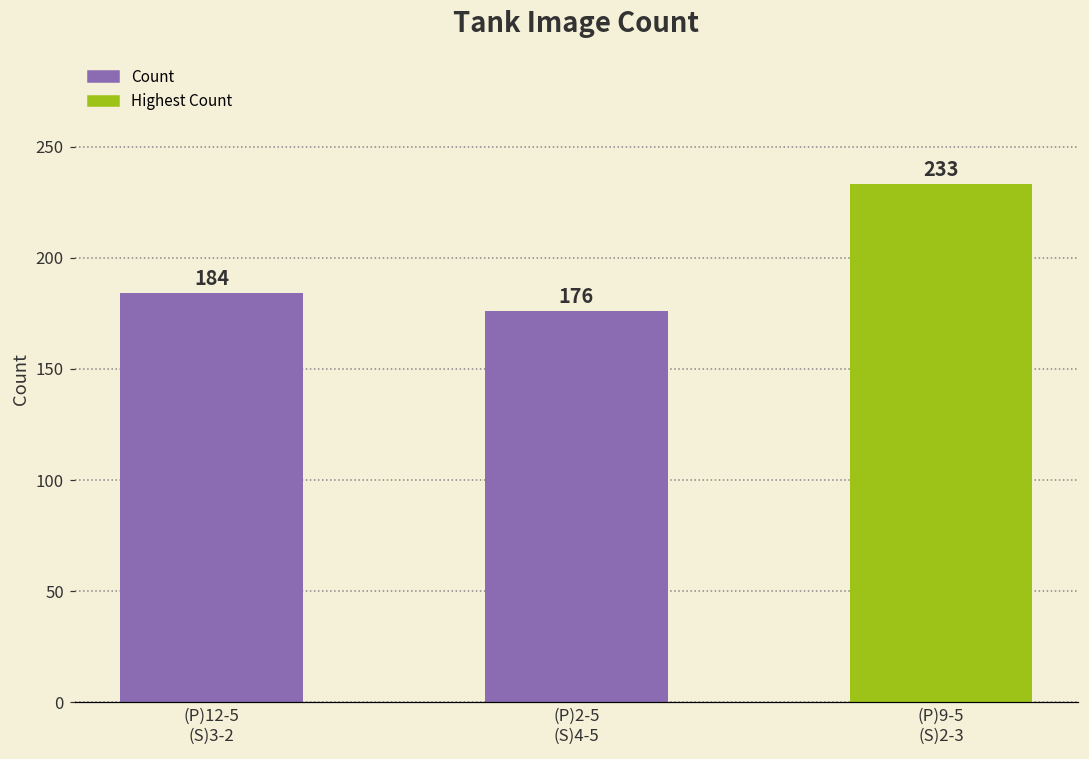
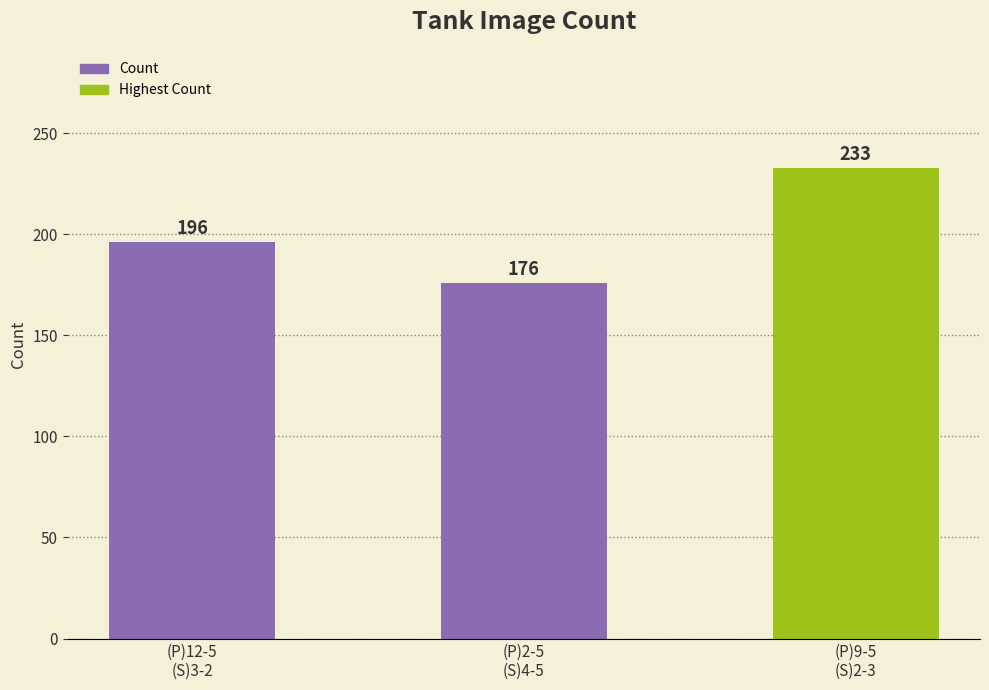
  {
-   "(P)12-5 (S)3-2": 184,
+   "(P)12-5 (S)3-2": 196,
    "(P)2-5 (S)4-5": 176,
    "(P)9-5 (S)2-3": 233
  }
